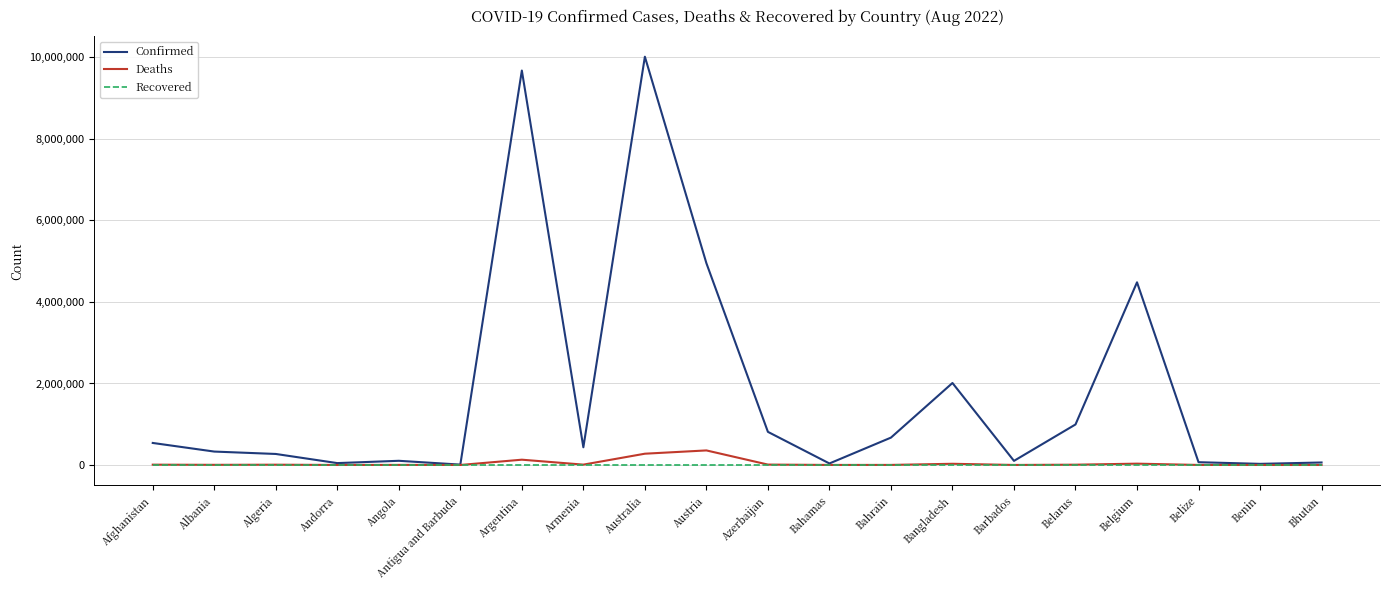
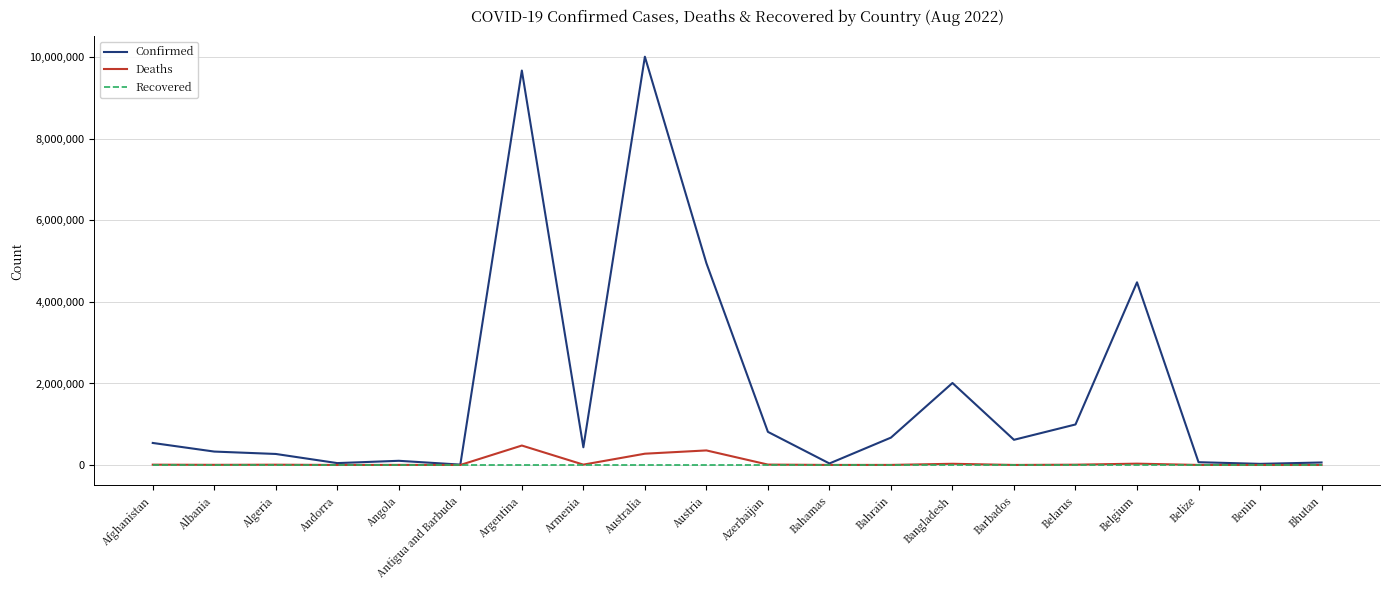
  {
    "Confirmed": {
      "Afghanistan": "500,000",
      "Albania": "300,000",
      "Algeria": "300,000",
      "Angola": "100,000",
      "Argentina": "9,700,000",
      "Armenia": "400,000",
      "Australia": "10,000,000",
      "Austria": "5,000,000",
      "Azerbaijan": "800,000",
      "Bahrain": "700,000",
      "Bangladesh": "2,000,000",
-     "Barbados": "100,000",
+     "Barbados": "600,000",
      "Belarus": "1,000,000",
      "Belgium": "4,500,000",
      "Belize": "100,000"
    },
    "Deaths": {
-     "Argentina": "100,000",
+     "Argentina": "500,000",
      "Australia": "300,000",
      "Austria": "400,000"
    },
    "Recovered": {
      "Argentina": "0",
      "Australia": "0",
      "Austria": "0"
    }
  }
